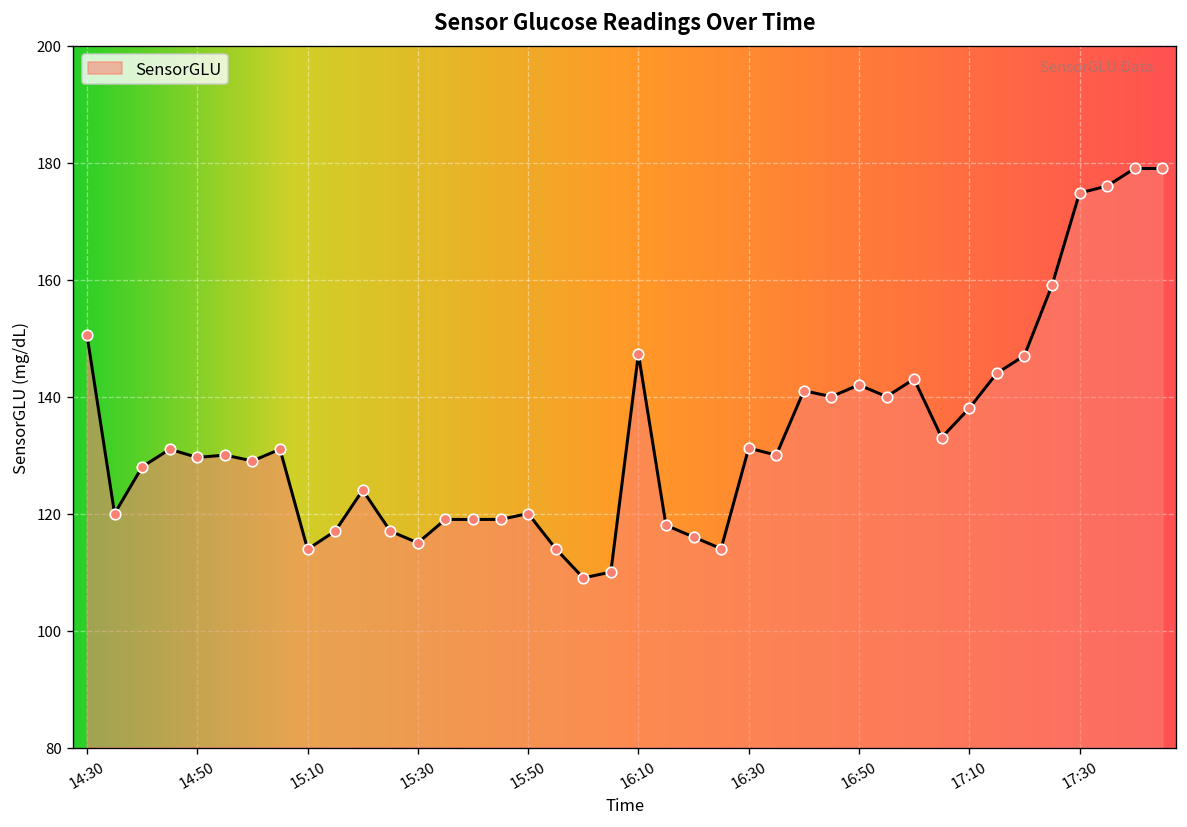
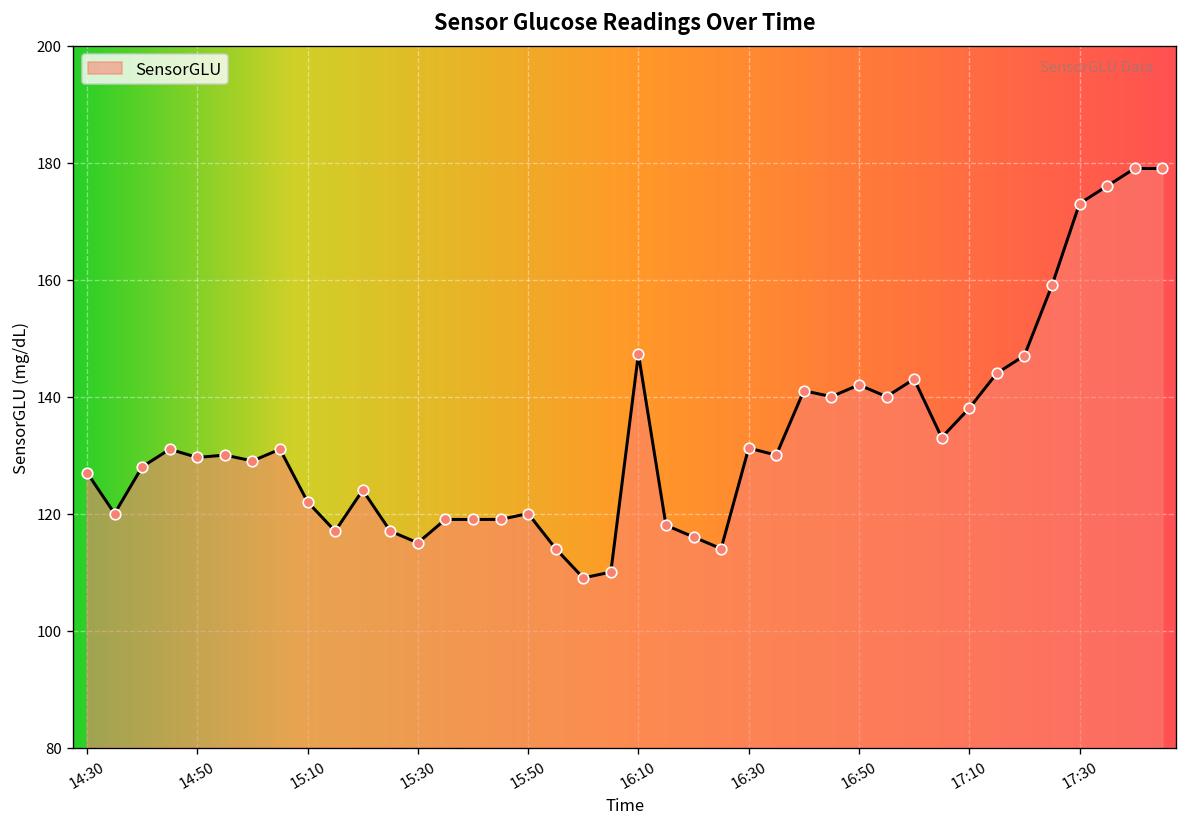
  {
-   "14:30": 151,
+   "14:30": 127,
    "14:50": 130,
-   "15:10": 114,
+   "15:10": 122,
    "15:30": 115,
    "15:50": 120,
    "16:10": 147,
    "16:30": 131,
    "16:50": 142,
    "17:10": 138,
-   "17:30": 175
+   "17:30": 173
  }
